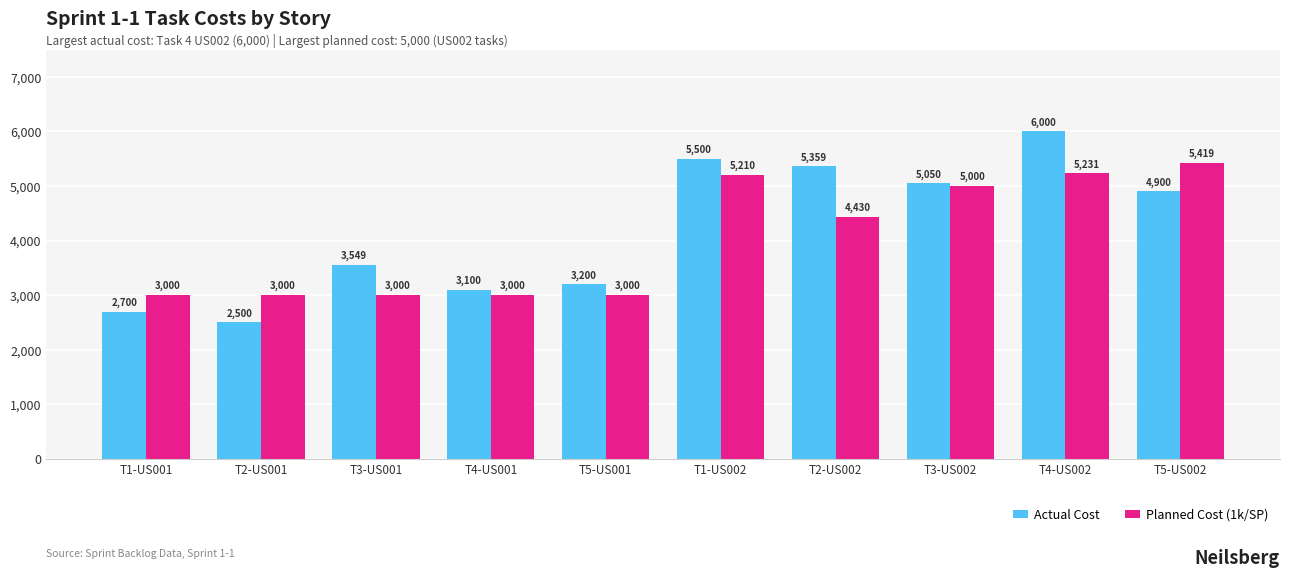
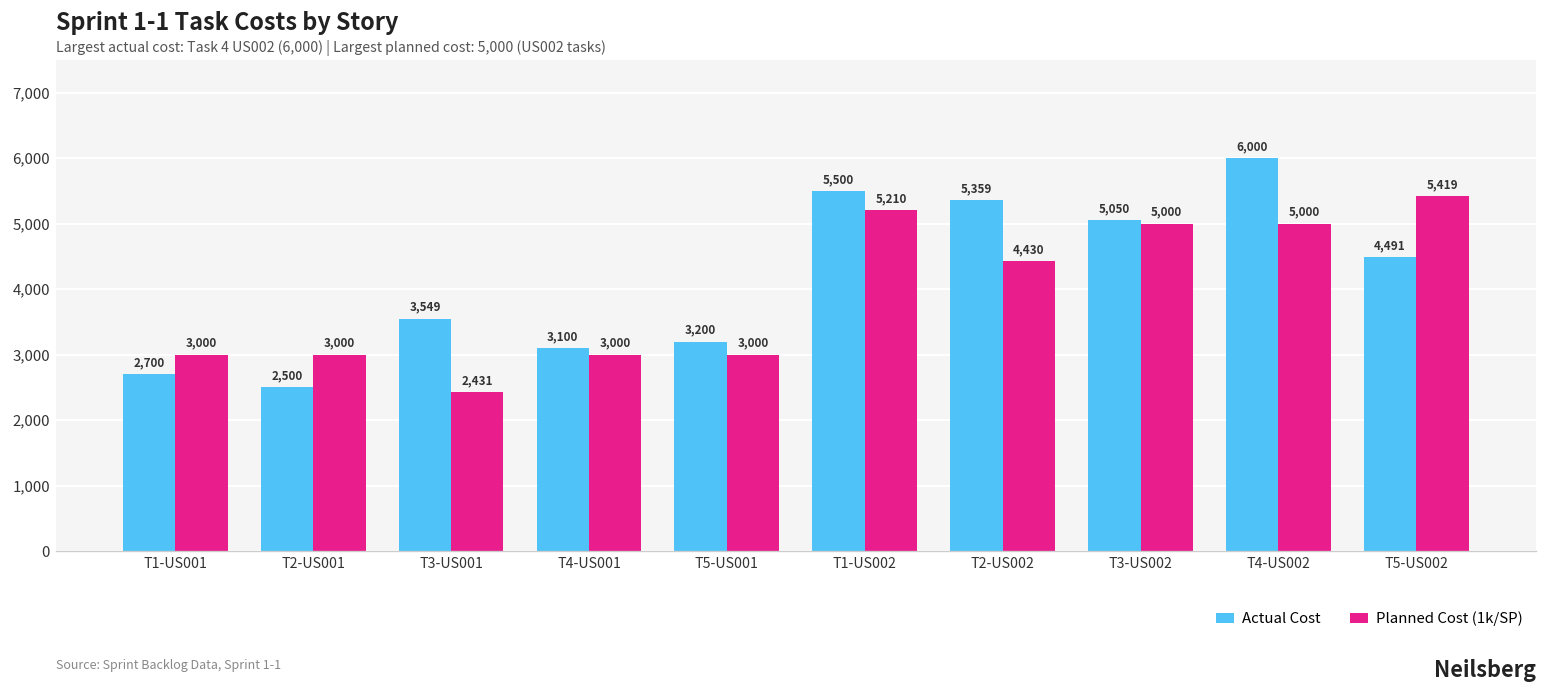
  {
    "Actual Cost": {
      "T1-US001": "2,700",
      "T2-US001": "2,500",
      "T3-US001": "3,549",
      "T4-US001": "3,100",
      "T5-US001": "3,200",
      "T1-US002": "5,500",
      "T2-US002": "5,359",
      "T3-US002": "5,050",
      "T4-US002": "6,000",
-     "T5-US002": "4,900"
+     "T5-US002": "4,491"
    },
    "Planned Cost (1k/SP)": {
      "T1-US001": "3,000",
      "T2-US001": "3,000",
-     "T3-US001": "3,000",
+     "T3-US001": "2,431",
      "T4-US001": "3,000",
      "T5-US001": "3,000",
      "T1-US002": "5,210",
      "T2-US002": "4,430",
      "T3-US002": "5,000",
-     "T4-US002": "5,231",
+     "T4-US002": "5,000",
      "T5-US002": "5,419"
    }
  }
